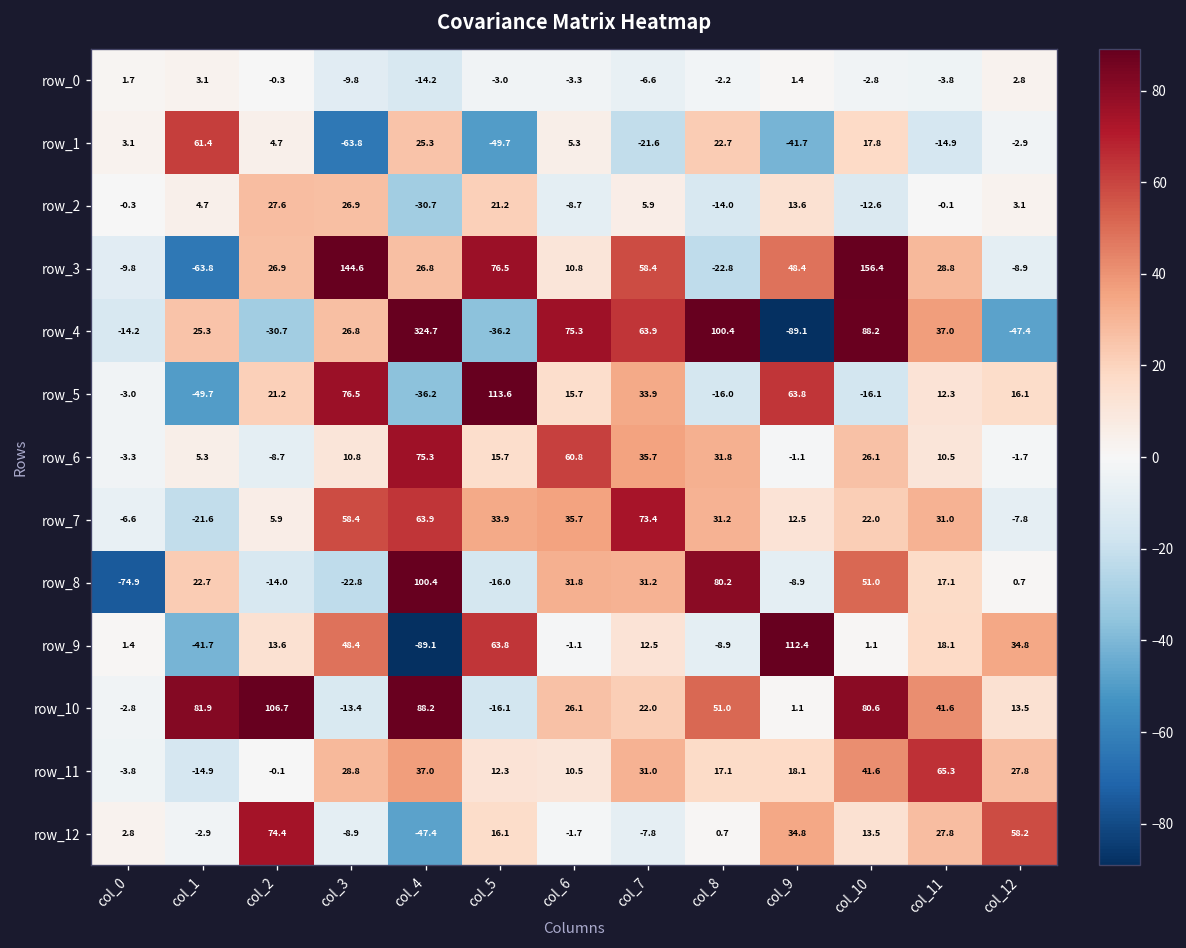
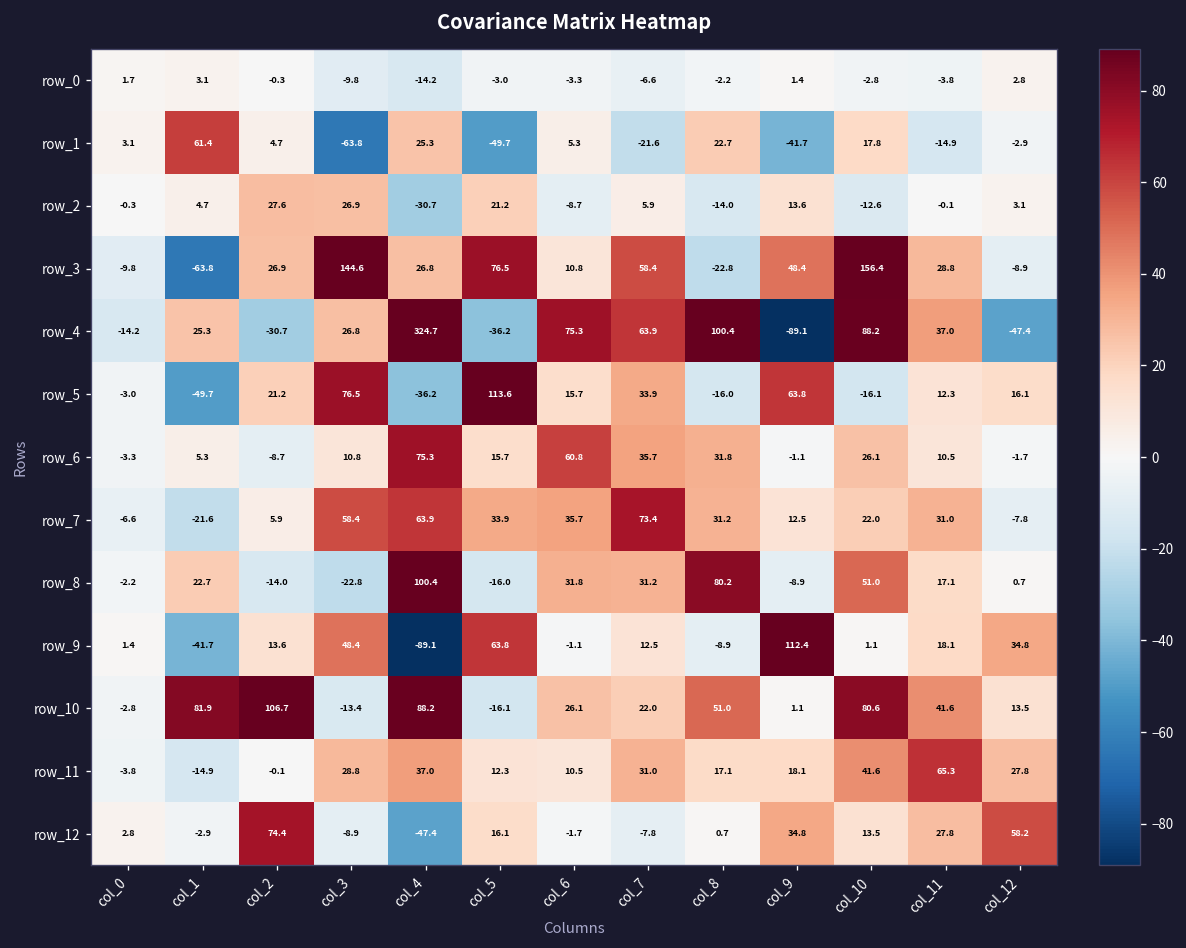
  {
    "row_0": {
      "col_0": 1.7,
      "col_1": 3.1,
      "col_2": -0.3,
      "col_3": -9.8,
      "col_4": -14.2,
      "col_5": -3.0,
      "col_6": -3.3,
      "col_7": -6.6,
      "col_8": -2.2,
      "col_9": 1.4,
      "col_10": -2.8,
      "col_11": -3.8,
      "col_12": 2.8
    },
    "row_1": {
      "col_0": 3.1,
      "col_1": 61.4,
      "col_2": 4.7,
      "col_3": -63.8,
      "col_4": 25.3,
      "col_5": -49.7,
      "col_6": 5.3,
      "col_7": -21.6,
      "col_8": 22.7,
      "col_9": -41.7,
      "col_10": 17.8,
      "col_11": -14.9,
      "col_12": -2.9
    },
    "row_2": {
      "col_0": -0.3,
      "col_1": 4.7,
      "col_2": 27.6,
      "col_3": 26.9,
      "col_4": -30.7,
      "col_5": 21.2,
      "col_6": -8.7,
      "col_7": 5.9,
      "col_8": -14.0,
      "col_9": 13.6,
      "col_10": -12.6,
      "col_11": -0.1,
      "col_12": 3.1
    },
    "row_3": {
      "col_0": -9.8,
      "col_1": -63.8,
      "col_2": 26.9,
      "col_3": 144.6,
      "col_4": 26.8,
      "col_5": 76.5,
      "col_6": 10.8,
      "col_7": 58.4,
      "col_8": -22.8,
      "col_9": 48.4,
      "col_10": 156.4,
      "col_11": 28.8,
      "col_12": -8.9
    },
    "row_4": {
      "col_0": -14.2,
      "col_1": 25.3,
      "col_2": -30.7,
      "col_3": 26.8,
      "col_4": 324.7,
      "col_5": -36.2,
      "col_6": 75.3,
      "col_7": 63.9,
      "col_8": 100.4,
      "col_9": -89.1,
      "col_10": 88.2,
      "col_11": 37.0,
      "col_12": -47.4
    },
    "row_5": {
      "col_0": -3.0,
      "col_1": -49.7,
      "col_2": 21.2,
      "col_3": 76.5,
      "col_4": -36.2,
      "col_5": 113.6,
      "col_6": 15.7,
      "col_7": 33.9,
      "col_8": -16.0,
      "col_9": 63.8,
      "col_10": -16.1,
      "col_11": 12.3,
      "col_12": 16.1
    },
    "row_6": {
      "col_0": -3.3,
      "col_1": 5.3,
      "col_2": -8.7,
      "col_3": 10.8,
      "col_4": 75.3,
      "col_5": 15.7,
      "col_6": 60.8,
      "col_7": 35.7,
      "col_8": 31.8,
      "col_9": -1.1,
      "col_10": 26.1,
      "col_11": 10.5,
      "col_12": -1.7
    },
    "row_7": {
      "col_0": -6.6,
      "col_1": -21.6,
      "col_2": 5.9,
      "col_3": 58.4,
      "col_4": 63.9,
      "col_5": 33.9,
      "col_6": 35.7,
      "col_7": 73.4,
      "col_8": 31.2,
      "col_9": 12.5,
      "col_10": 22.0,
      "col_11": 31.0,
      "col_12": -7.8
    },
    "row_8": {
-     "col_0": -74.9,
+     "col_0": -2.2,
      "col_1": 22.7,
      "col_2": -14.0,
      "col_3": -22.8,
      "col_4": 100.4,
      "col_5": -16.0,
      "col_6": 31.8,
      "col_7": 31.2,
      "col_8": 80.2,
      "col_9": -8.9,
      "col_10": 51.0,
      "col_11": 17.1,
      "col_12": 0.7
    },
    "row_9": {
      "col_0": 1.4,
      "col_1": -41.7,
      "col_2": 13.6,
      "col_3": 48.4,
      "col_4": -89.1,
      "col_5": 63.8,
      "col_6": -1.1,
      "col_7": 12.5,
      "col_8": -8.9,
      "col_9": 112.4,
      "col_10": 1.1,
      "col_11": 18.1,
      "col_12": 34.8
    },
    "row_10": {
      "col_0": -2.8,
      "col_1": 81.9,
      "col_2": 106.7,
      "col_3": -13.4,
      "col_4": 88.2,
      "col_5": -16.1,
      "col_6": 26.1,
      "col_7": 22.0,
      "col_8": 51.0,
      "col_9": 1.1,
      "col_10": 80.6,
      "col_11": 41.6,
      "col_12": 13.5
    },
    "row_11": {
      "col_0": -3.8,
      "col_1": -14.9,
      "col_2": -0.1,
      "col_3": 28.8,
      "col_4": 37.0,
      "col_5": 12.3,
      "col_6": 10.5,
      "col_7": 31.0,
      "col_8": 17.1,
      "col_9": 18.1,
      "col_10": 41.6,
      "col_11": 65.3,
      "col_12": 27.8
    },
    "row_12": {
      "col_0": 2.8,
      "col_1": -2.9,
      "col_2": 74.4,
      "col_3": -8.9,
      "col_4": -47.4,
      "col_5": 16.1,
      "col_6": -1.7,
      "col_7": -7.8,
      "col_8": 0.7,
      "col_9": 34.8,
      "col_10": 13.5,
      "col_11": 27.8,
      "col_12": 58.2
    }
  }
